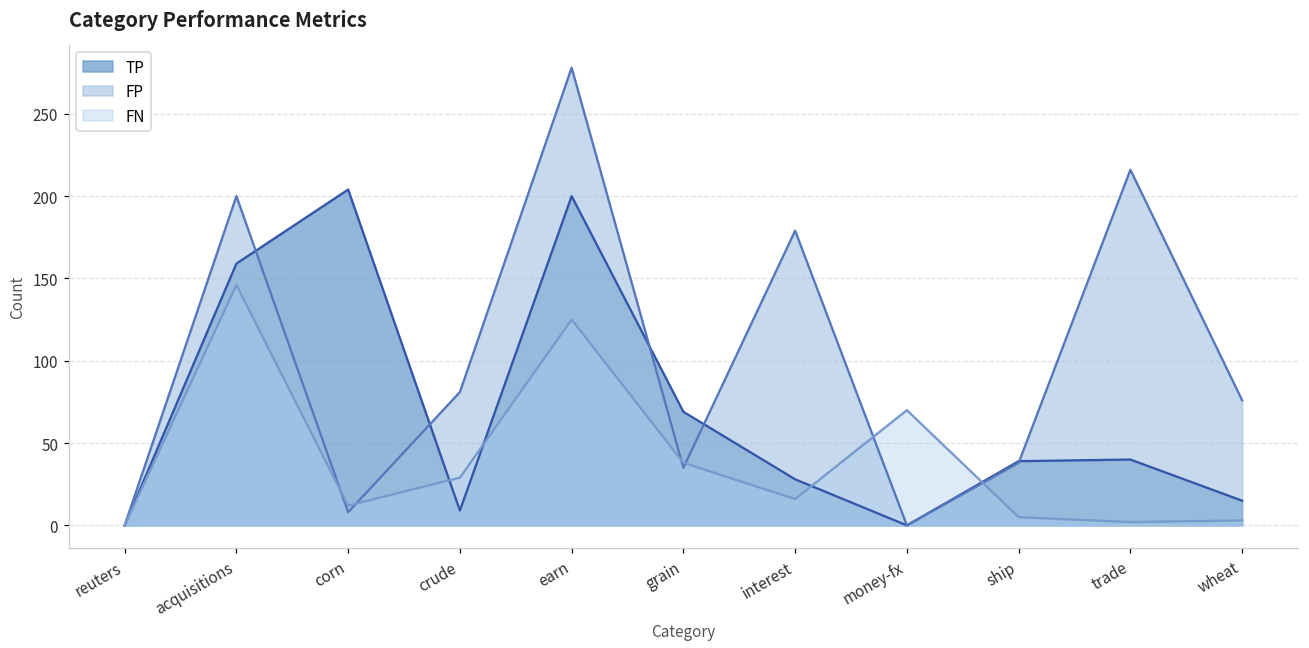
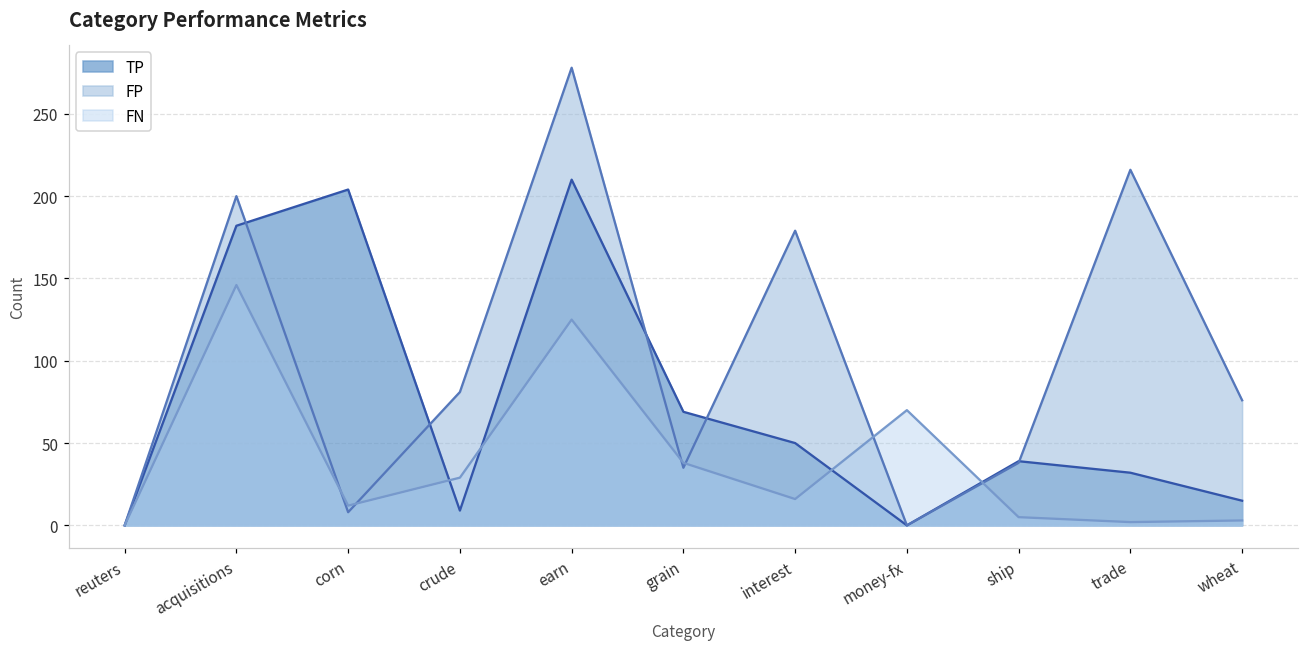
  {
    "TP": {
-     "acquisitions": 159,
+     "acquisitions": 182,
      "corn": 204,
      "crude": 9,
-     "earn": 200,
+     "earn": 210,
      "grain": 69,
-     "interest": 28,
-     "trade": 40,
+     "interest": 50,
+     "trade": 32,
      "wheat": 15
    }
  }
